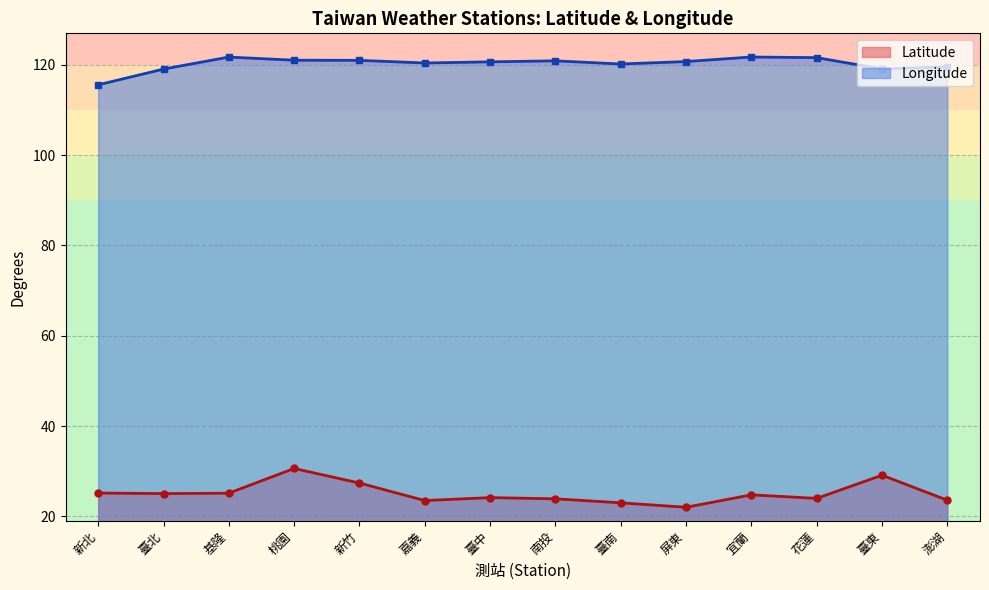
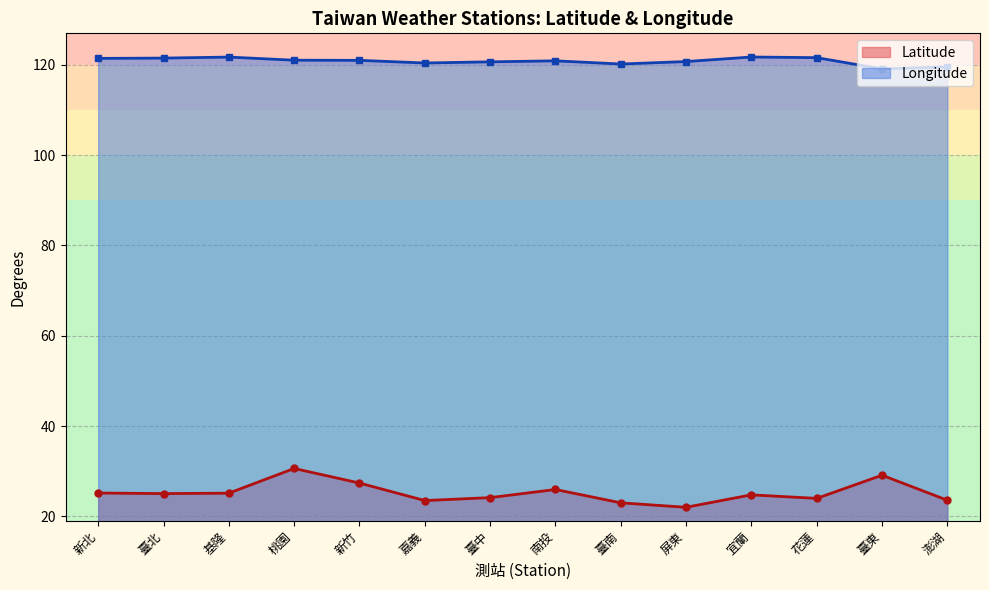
  {
    "Latitude": {
      "新北": 25,
      "臺北": 25,
      "基隆": 25,
      "桃園": 31,
      "新竹": 27,
      "嘉義": 23,
      "臺中": 24,
-     "南投": 24,
+     "南投": 26,
      "臺南": 23,
      "屏東": 22,
      "宜蘭": 25,
      "花蓮": 24,
      "臺東": 29,
      "澎湖": 24
    },
    "Longitude": {
-     "新北": 116,
-     "臺北": 119,
+     "新北": 121,
+     "臺北": 122,
      "基隆": 122,
      "桃園": 121,
      "新竹": 121,
      "嘉義": 120,
      "臺中": 121,
      "南投": 121,
      "臺南": 120,
      "屏東": 121,
      "宜蘭": 122,
      "花蓮": 122
    }
  }
